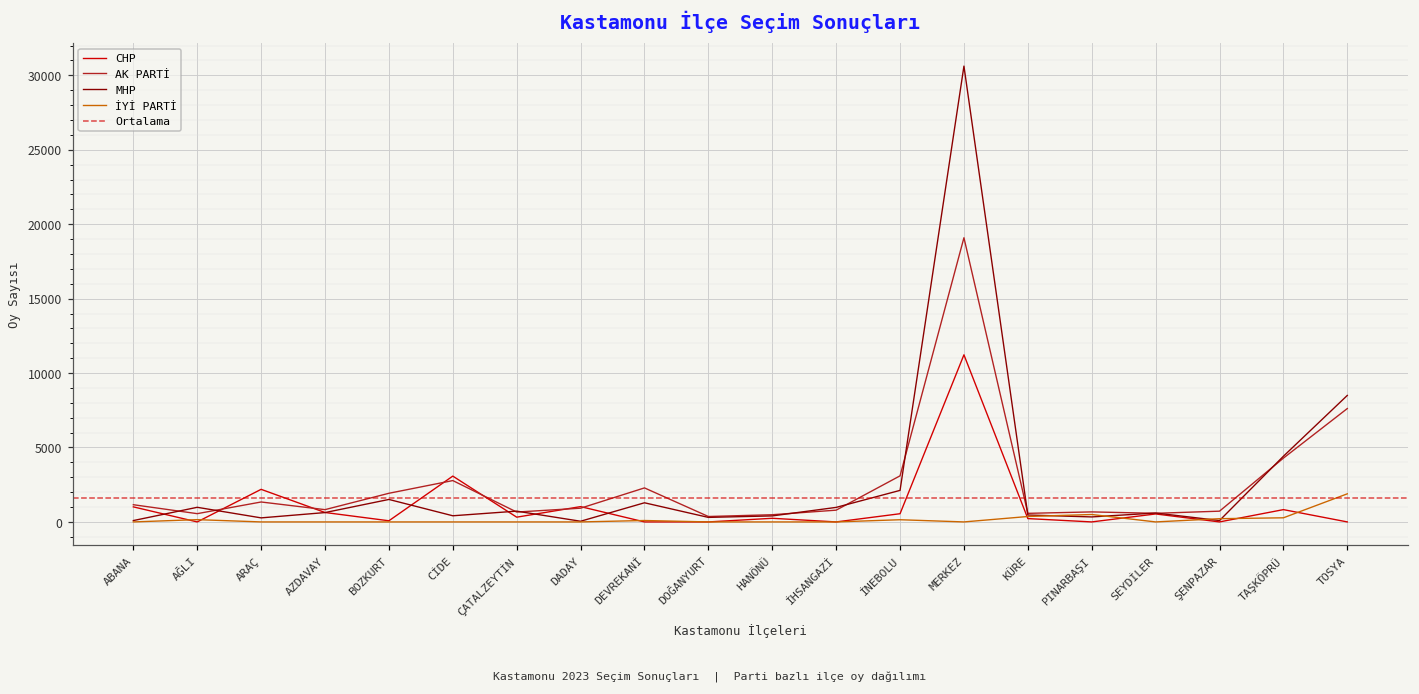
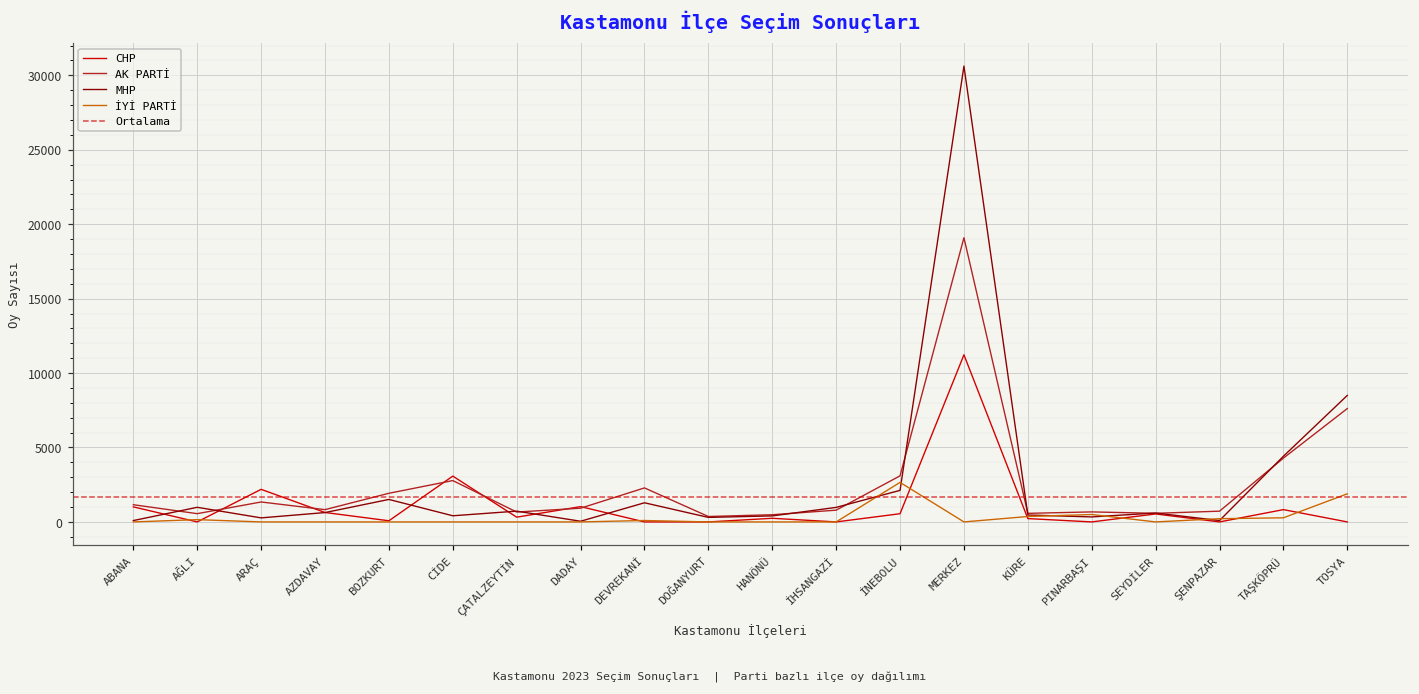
  {
    "MHP": {
      "AĞLI": 1000,
      "ARAÇ": 300,
      "BOZKURT": 1500,
      "CİDE": 400,
      "DEVREKANİ": 1300,
      "İNEBOLU": 2100,
      "MERKEZ": 30600,
      "TOSYA": 8500
    },
    "İYİ PARTİ": {
      "ARAÇ": 0,
      "AZDAVAY": 0,
      "CİDE": 0,
      "ÇATALZEYTİN": 0,
      "HANÖNÜ": 0,
-     "İNEBOLU": 100,
+     "İNEBOLU": 2700,
      "MERKEZ": 0,
      "SEYDİLER": 0,
      "TAŞKÖPRÜ": 300,
      "TOSYA": 1900
    }
  }
